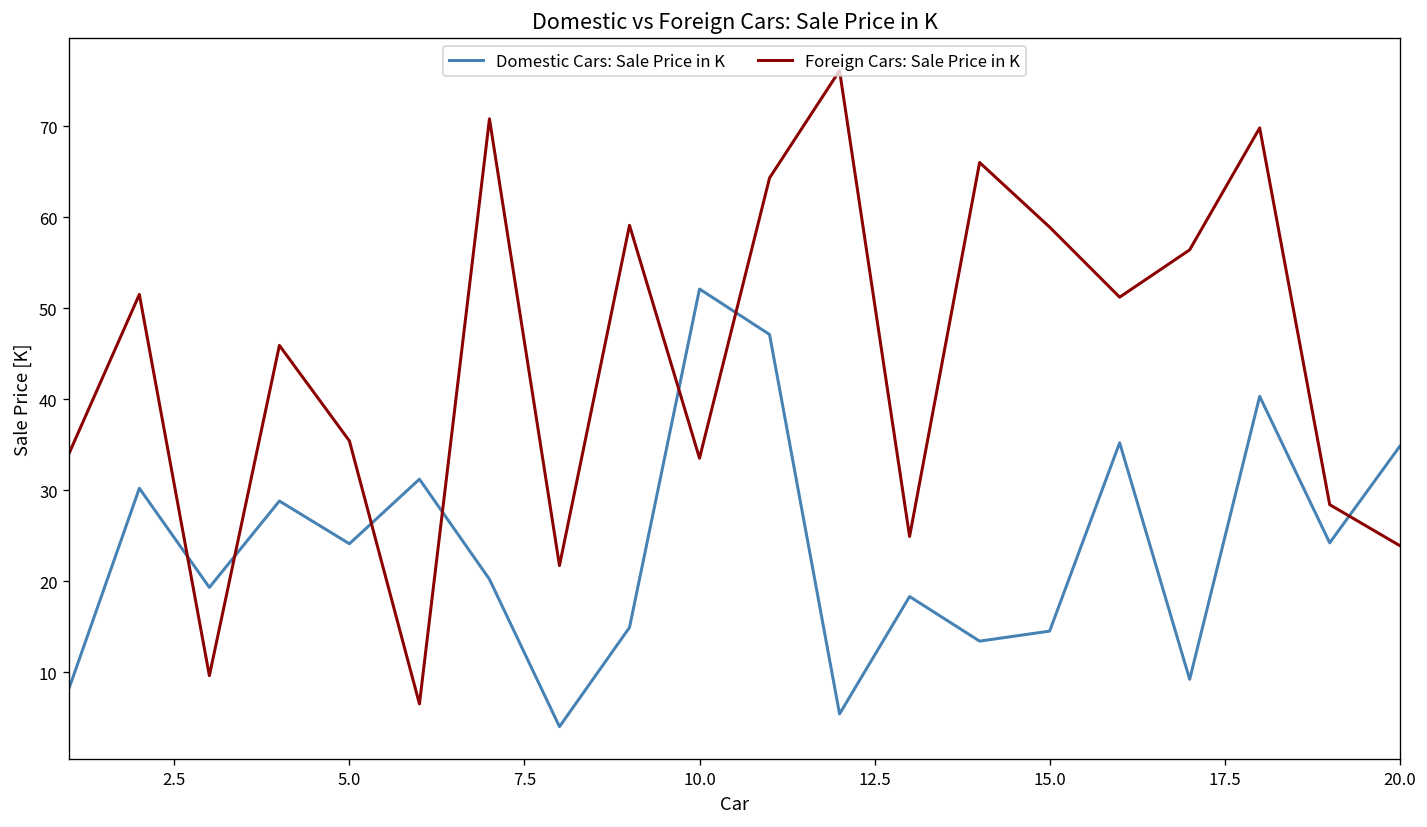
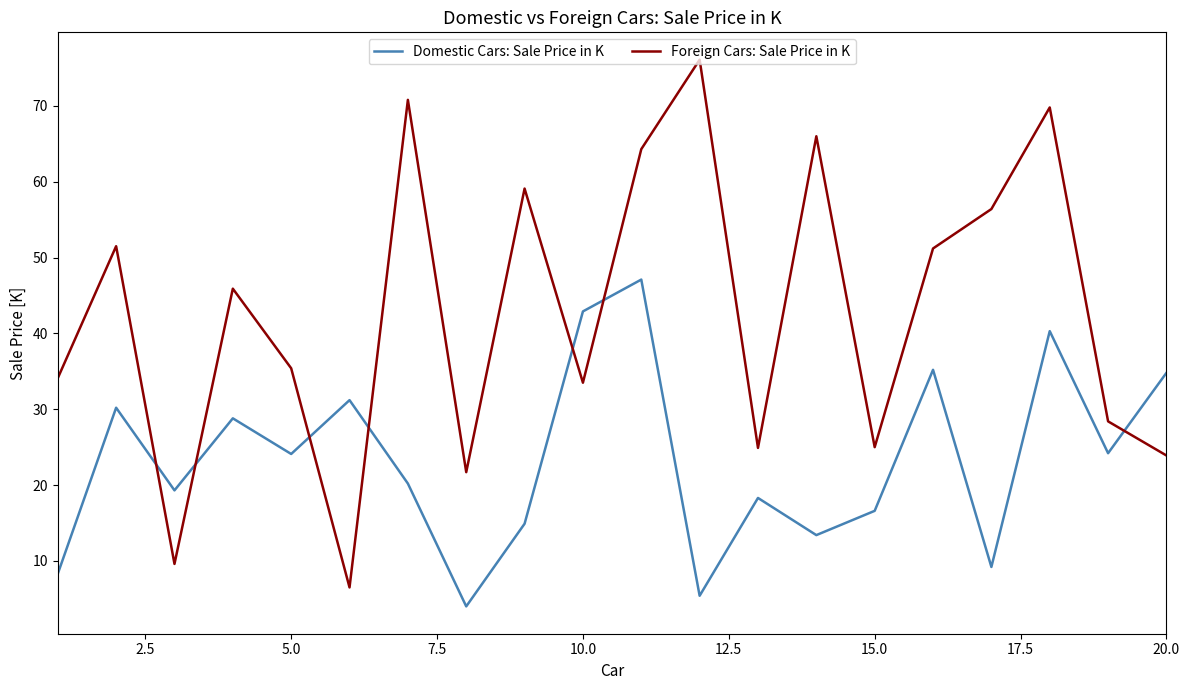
  {
    "Domestic Cars: Sale Price in K": {
      "5.0": 24,
-     "10.0": 52,
-     "15.0": 15,
+     "10.0": 43,
+     "15.0": 17,
      "20.0": 35
    },
    "Foreign Cars: Sale Price in K": {
      "5.0": 35,
      "10.0": 34,
-     "15.0": 59,
+     "15.0": 25,
      "20.0": 24
    }
  }
